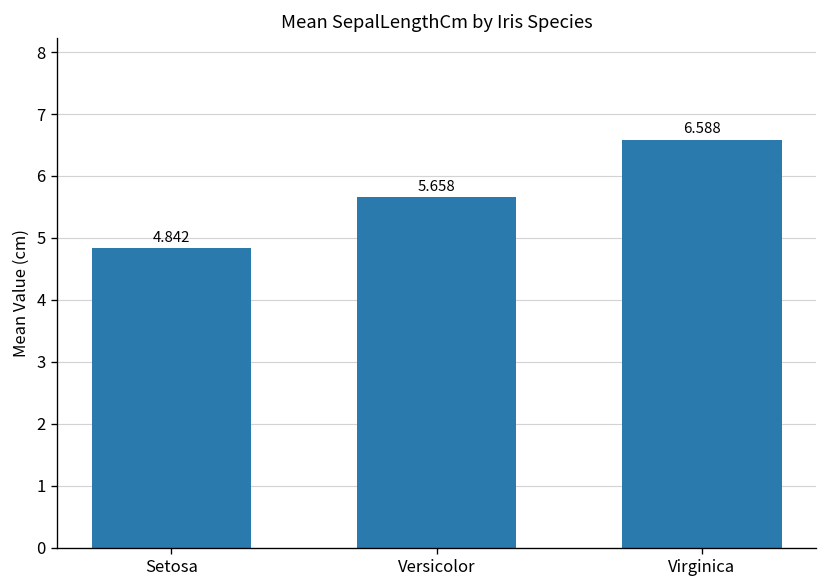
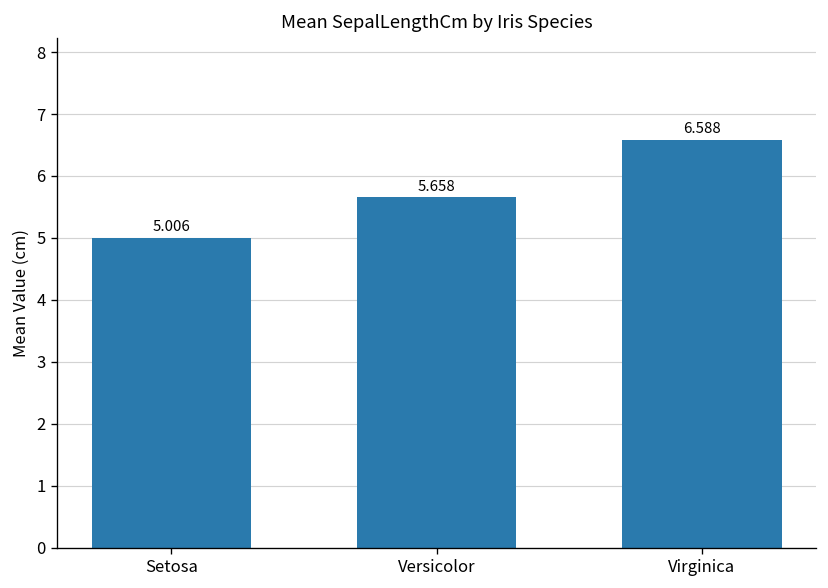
  {
-   "Setosa": 4.842,
+   "Setosa": 5.006,
    "Versicolor": 5.658,
    "Virginica": 6.588
  }
